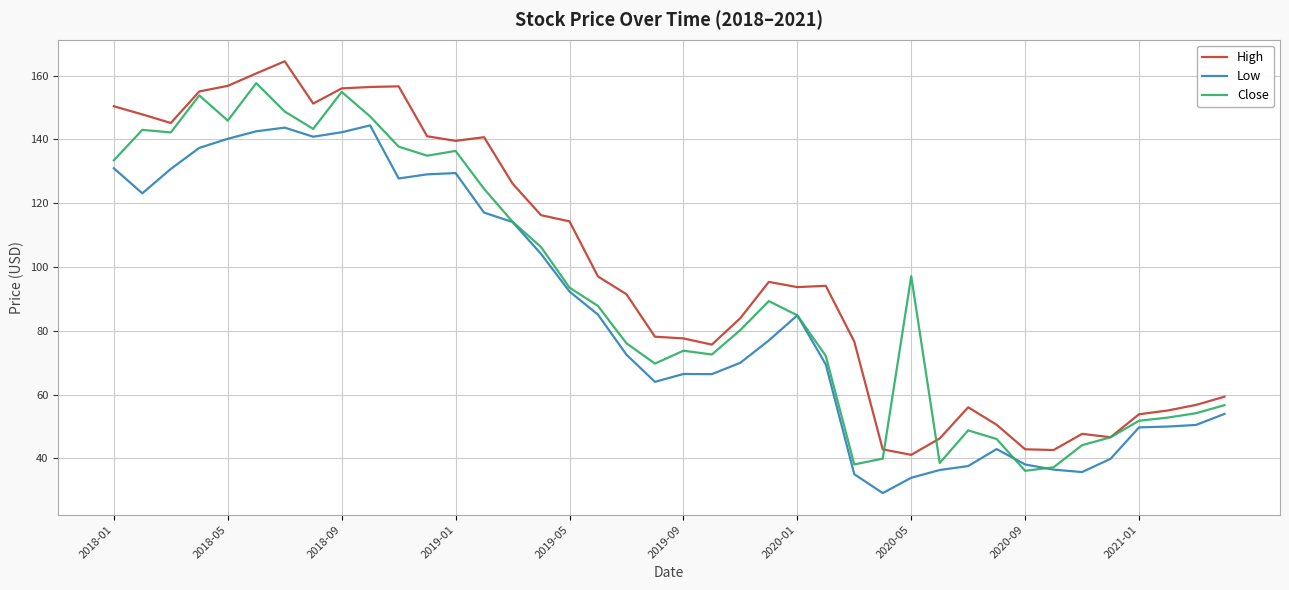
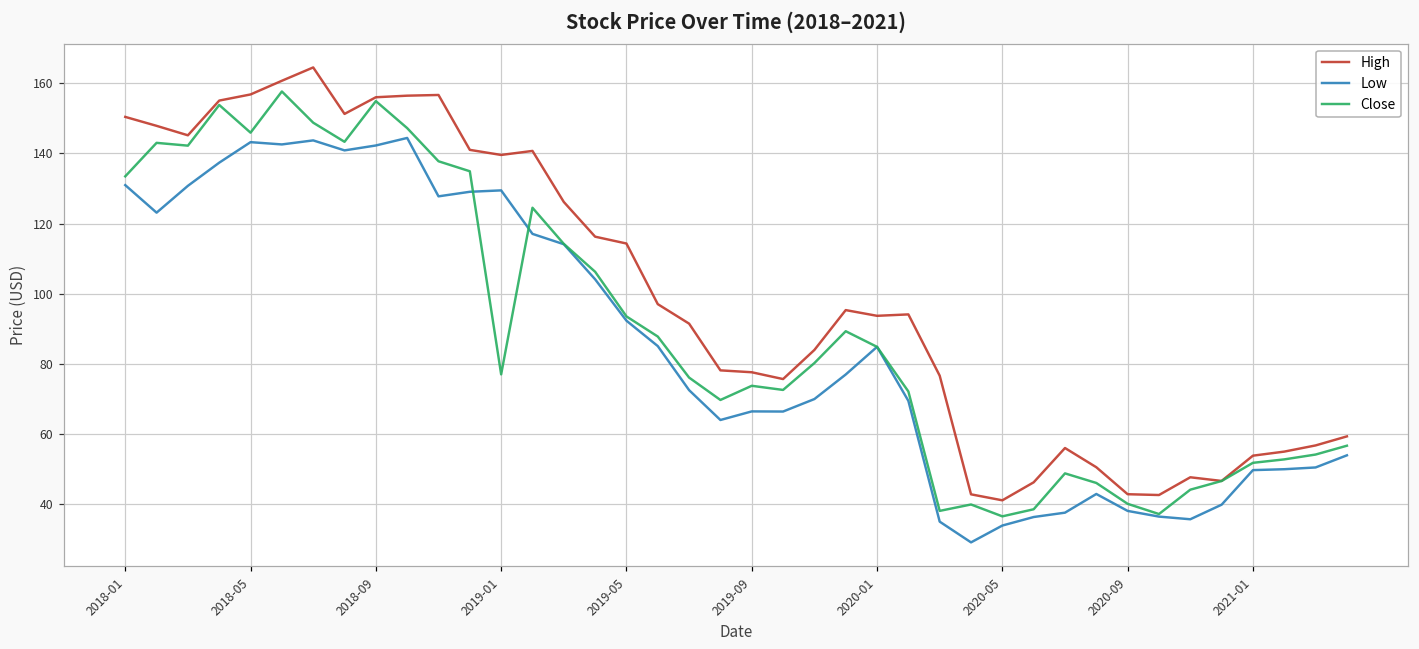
  {
    "High": {
      "2018-01": 150,
      "2018-05": 157,
      "2018-09": 156,
      "2019-01": 140,
      "2019-05": 114,
      "2019-09": 78,
      "2020-01": 94,
      "2020-05": 41,
      "2020-09": 43,
      "2021-01": 54
    },
    "Low": {
      "2018-01": 131,
-     "2018-05": 140,
+     "2018-05": 143,
      "2018-09": 142,
      "2019-01": 129,
      "2019-05": 92,
      "2019-09": 66,
      "2020-05": 34,
      "2020-09": 38,
      "2021-01": 50
    },
    "Close": {
      "2018-01": 133,
      "2018-05": 146,
      "2018-09": 155,
-     "2019-01": 136,
+     "2019-01": 77,
      "2019-05": 94,
      "2019-09": 74,
-     "2020-05": 97,
-     "2020-09": 36,
+     "2020-05": 37,
+     "2020-09": 40,
      "2021-01": 52
    }
  }
